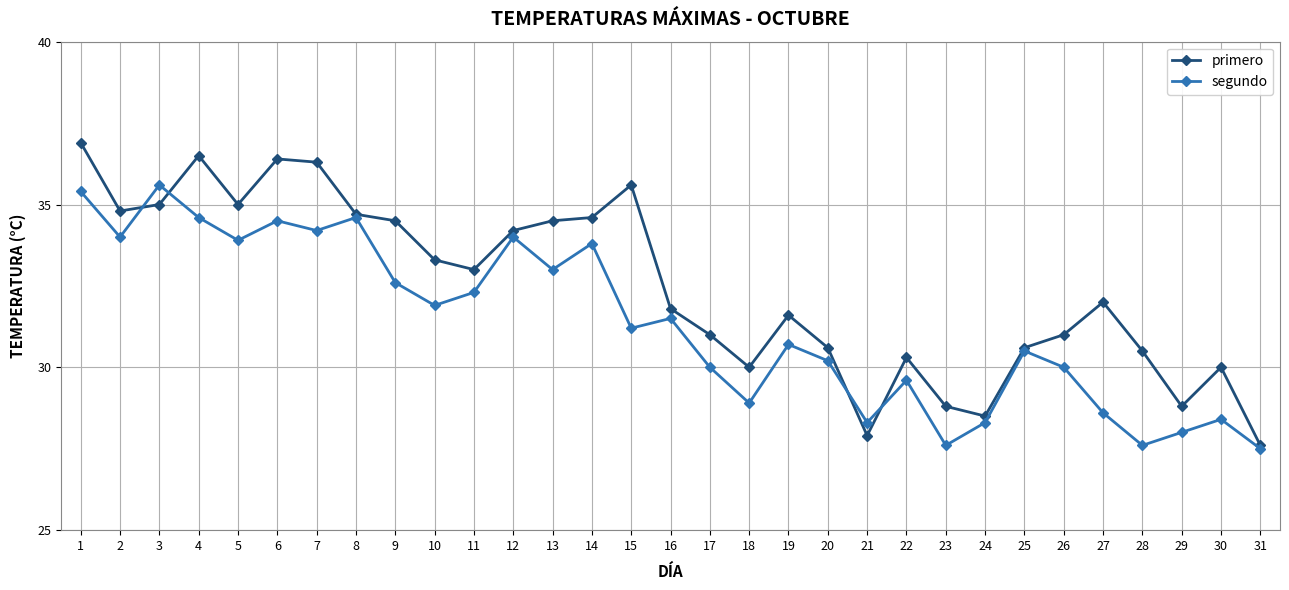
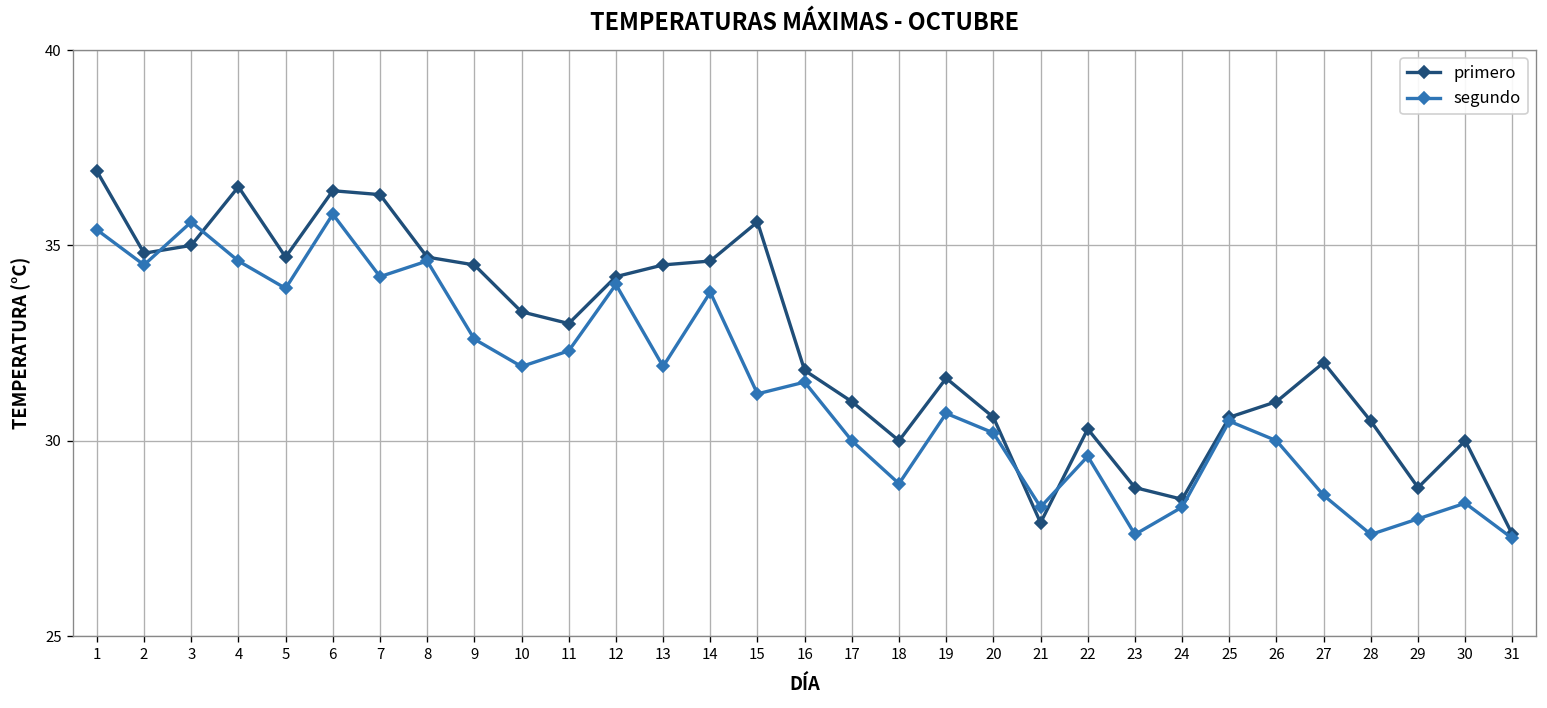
  {
    "primero": {
      "1": 36.9,
      "2": 34.8,
      "3": 35.0,
      "4": 36.5,
-     "5": 35.0,
+     "5": 34.7,
      "6": 36.4,
      "7": 36.3,
      "8": 34.7,
      "9": 34.5,
      "10": 33.3,
      "11": 33.0,
      "12": 34.2,
      "13": 34.5,
      "14": 34.6,
      "15": 35.6,
      "16": 31.8,
      "17": 31.0,
      "18": 30.0,
      "19": 31.6,
      "20": 30.6,
      "21": 27.9,
      "22": 30.3,
      "23": 28.8,
      "24": 28.5,
      "25": 30.6,
      "26": 31.0,
      "27": 32.0,
      "28": 30.5,
      "29": 28.8,
      "30": 30.0,
      "31": 27.6
    },
    "segundo": {
      "1": 35.4,
-     "2": 34.0,
+     "2": 34.5,
      "3": 35.6,
      "4": 34.6,
      "5": 33.9,
-     "6": 34.5,
+     "6": 35.8,
      "7": 34.2,
      "8": 34.6,
      "9": 32.6,
      "10": 31.9,
      "11": 32.3,
      "12": 34.0,
-     "13": 33.0,
+     "13": 31.9,
      "14": 33.8,
      "15": 31.2,
      "16": 31.5,
      "17": 30.0,
      "18": 28.9,
      "19": 30.7,
      "20": 30.2,
      "21": 28.3,
      "22": 29.6,
      "23": 27.6,
      "24": 28.3,
      "25": 30.5,
      "26": 30.0,
      "27": 28.6,
      "28": 27.6,
      "29": 28.0,
      "30": 28.4,
      "31": 27.5
    }
  }
